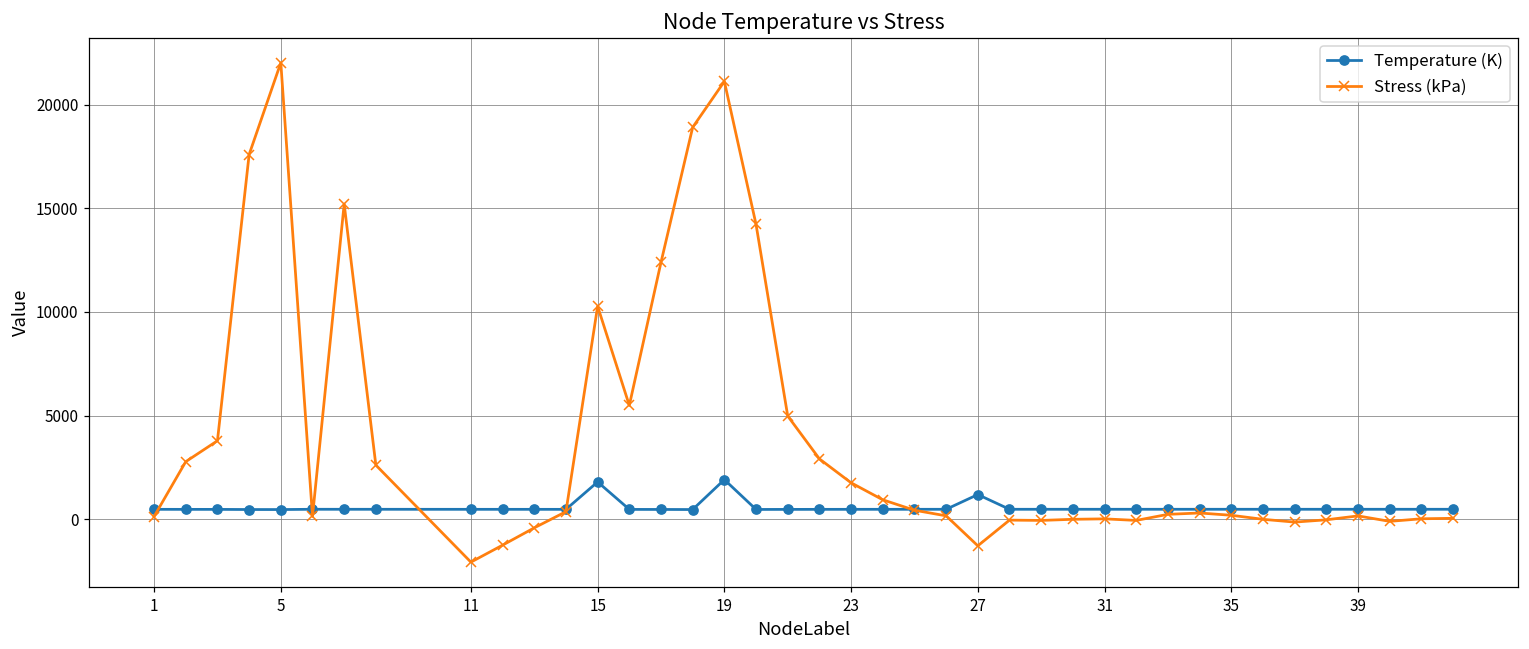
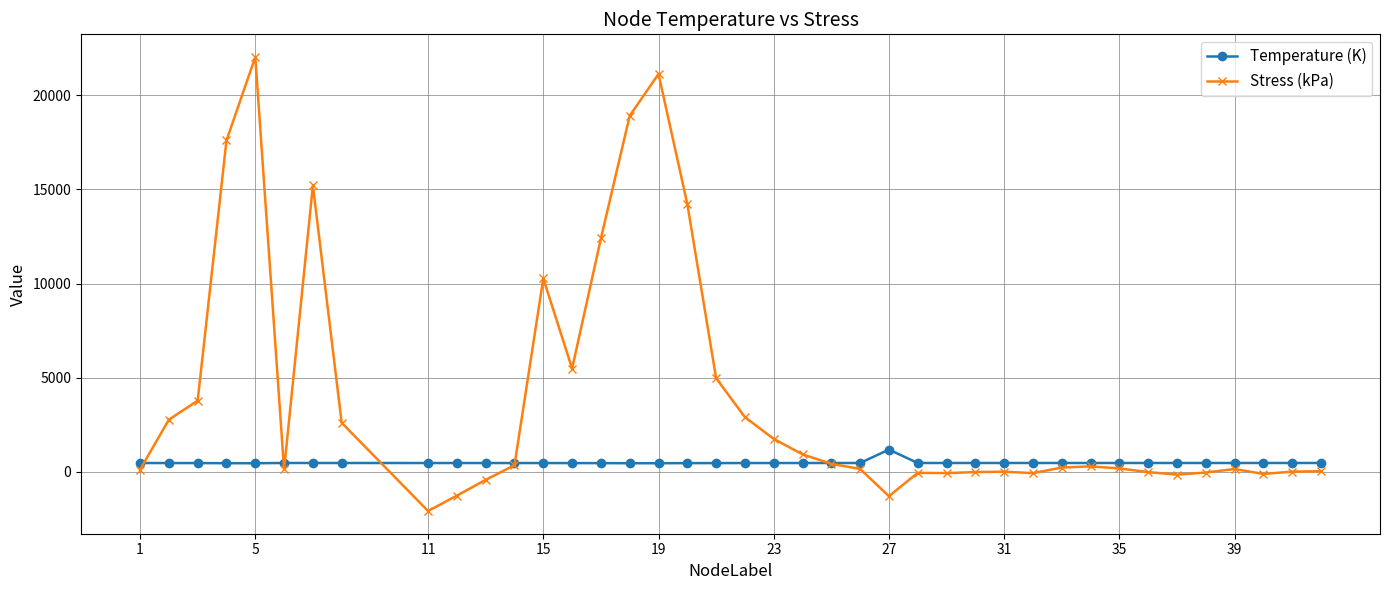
  {
    "Temperature (K)": {
      "1": 500,
      "5": 500,
      "11": 500,
-     "15": 1800,
-     "19": 1900,
+     "15": 500,
+     "19": 500,
      "23": 500,
      "27": 1200,
      "31": 500,
      "35": 500,
      "39": 500
    },
    "Stress (kPa)": {
      "1": 100,
      "5": 22000,
      "11": -2100,
      "15": 10300,
      "19": 21100,
      "23": 1800,
      "27": -1300,
      "31": 0,
      "35": 200,
      "39": 200
    }
  }
